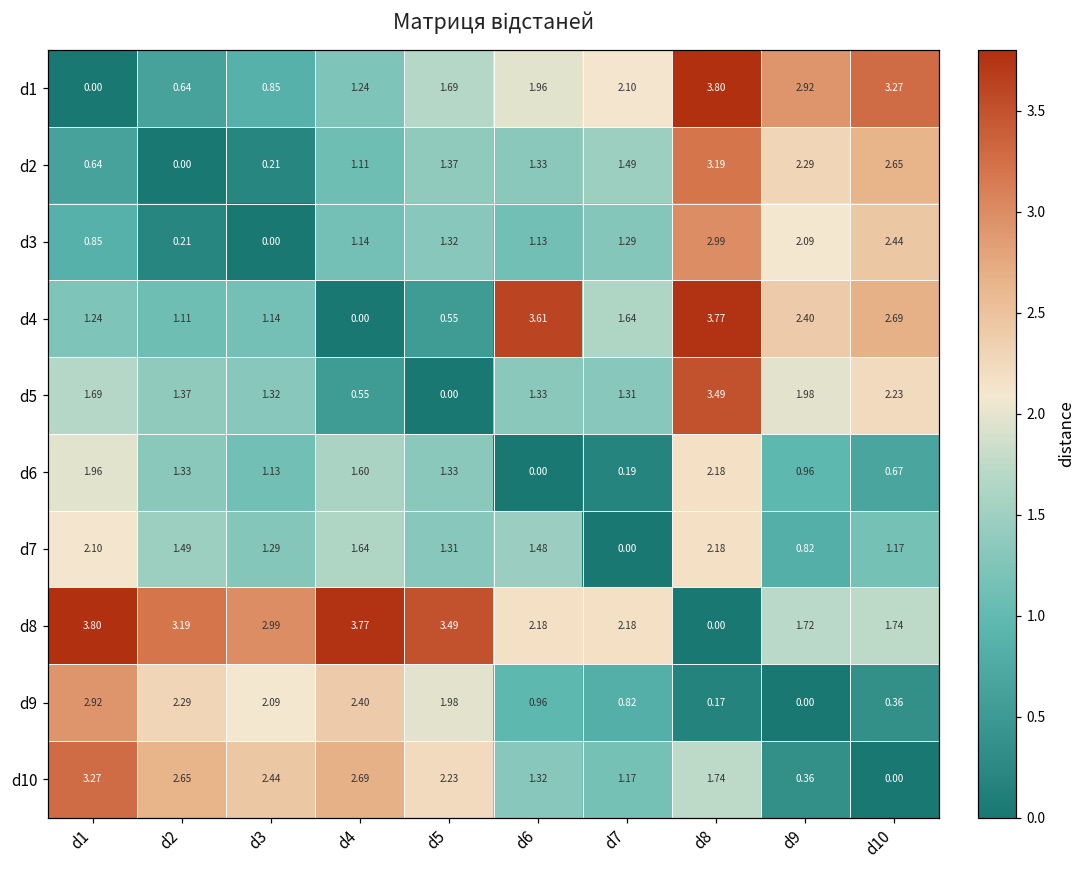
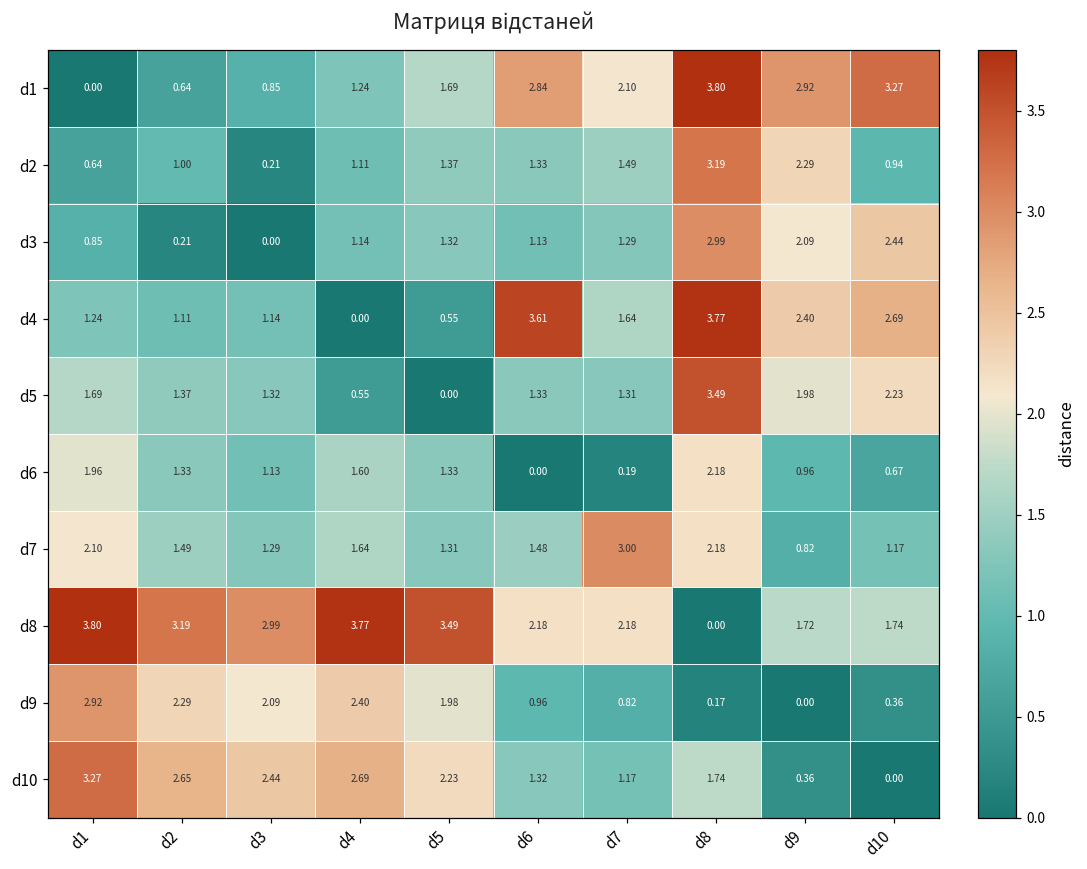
  {
    "d1": {
      "d1": 0.00,
      "d2": 0.64,
      "d3": 0.85,
      "d4": 1.24,
      "d5": 1.69,
-     "d6": 1.96,
+     "d6": 2.84,
      "d7": 2.10,
      "d8": 3.80,
      "d9": 2.92,
      "d10": 3.27
    },
    "d2": {
      "d1": 0.64,
-     "d2": 0.00,
+     "d2": 1.00,
      "d3": 0.21,
      "d4": 1.11,
      "d5": 1.37,
      "d6": 1.33,
      "d7": 1.49,
      "d8": 3.19,
      "d9": 2.29,
-     "d10": 2.65
+     "d10": 0.94
    },
    "d3": {
      "d1": 0.85,
      "d2": 0.21,
      "d3": 0.00,
      "d4": 1.14,
      "d5": 1.32,
      "d6": 1.13,
      "d7": 1.29,
      "d8": 2.99,
      "d9": 2.09,
      "d10": 2.44
    },
    "d4": {
      "d1": 1.24,
      "d2": 1.11,
      "d3": 1.14,
      "d4": 0.00,
      "d5": 0.55,
      "d6": 3.61,
      "d7": 1.64,
      "d8": 3.77,
      "d9": 2.40,
      "d10": 2.69
    },
    "d5": {
      "d1": 1.69,
      "d2": 1.37,
      "d3": 1.32,
      "d4": 0.55,
      "d5": 0.00,
      "d6": 1.33,
      "d7": 1.31,
      "d8": 3.49,
      "d9": 1.98,
      "d10": 2.23
    },
    "d6": {
      "d1": 1.96,
      "d2": 1.33,
      "d3": 1.13,
      "d4": 1.60,
      "d5": 1.33,
      "d6": 0.00,
      "d7": 0.19,
      "d8": 2.18,
      "d9": 0.96,
      "d10": 0.67
    },
    "d7": {
      "d1": 2.10,
      "d2": 1.49,
      "d3": 1.29,
      "d4": 1.64,
      "d5": 1.31,
      "d6": 1.48,
-     "d7": 0.00,
+     "d7": 3.00,
      "d8": 2.18,
      "d9": 0.82,
      "d10": 1.17
    },
    "d8": {
      "d1": 3.80,
      "d2": 3.19,
      "d3": 2.99,
      "d4": 3.77,
      "d5": 3.49,
      "d6": 2.18,
      "d7": 2.18,
      "d8": 0.00,
      "d9": 1.72,
      "d10": 1.74
    },
    "d9": {
      "d1": 2.92,
      "d2": 2.29,
      "d3": 2.09,
      "d4": 2.40,
      "d5": 1.98,
      "d6": 0.96,
      "d7": 0.82,
      "d8": 0.17,
      "d9": 0.00,
      "d10": 0.36
    },
    "d10": {
      "d1": 3.27,
      "d2": 2.65,
      "d3": 2.44,
      "d4": 2.69,
      "d5": 2.23,
      "d6": 1.32,
      "d7": 1.17,
      "d8": 1.74,
      "d9": 0.36,
      "d10": 0.00
    }
  }
